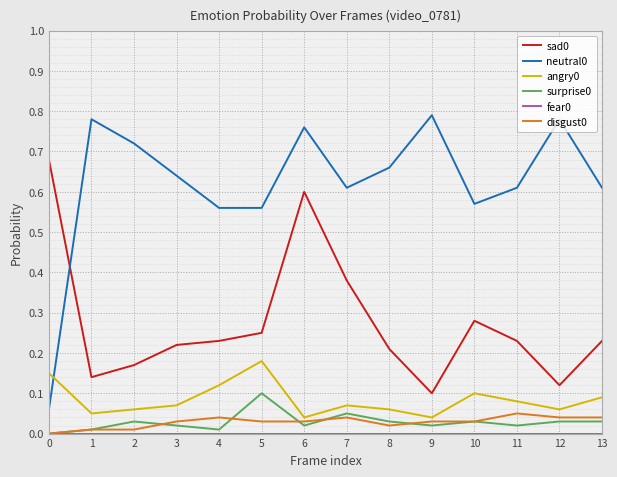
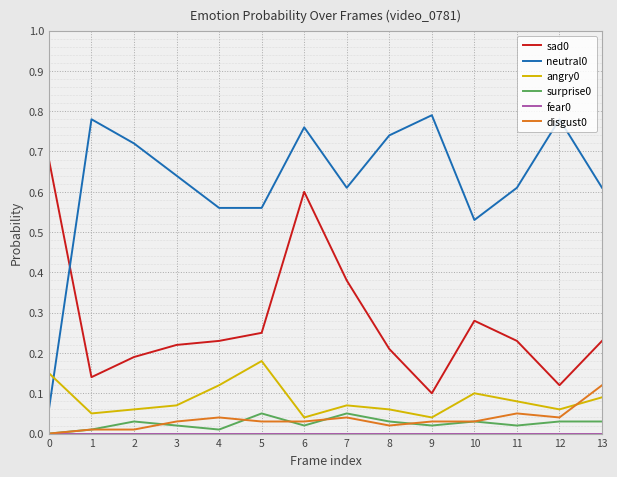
  {
    "sad0": {
      "0": 0.68,
      "1": 0.14,
-     "2": 0.17,
+     "2": 0.19,
      "3": 0.22,
      "4": 0.23,
      "5": 0.25,
      "6": 0.60,
      "7": 0.38,
      "8": 0.21,
      "9": 0.10,
      "10": 0.28,
      "11": 0.23,
      "12": 0.12,
      "13": 0.23
    },
    "neutral0": {
      "0": 0.06,
      "1": 0.78,
      "2": 0.72,
      "3": 0.64,
      "4": 0.56,
      "5": 0.56,
      "6": 0.76,
      "7": 0.61,
-     "8": 0.66,
+     "8": 0.74,
      "9": 0.79,
-     "10": 0.57,
+     "10": 0.53,
      "11": 0.61,
      "13": 0.61
    },
    "angry0": {
      "0": 0.15,
      "1": 0.05,
      "2": 0.06,
      "3": 0.07,
      "4": 0.12,
      "5": 0.18,
      "6": 0.04,
      "7": 0.07,
      "8": 0.06,
      "9": 0.04,
      "10": 0.10,
      "11": 0.08,
      "12": 0.06,
      "13": 0.09
    },
    "surprise0": {
      "2": 0.03,
      "3": 0.02,
      "4": 0.01,
-     "5": 0.10,
+     "5": 0.05,
      "6": 0.02,
      "7": 0.05,
      "8": 0.03,
      "9": 0.02,
      "11": 0.02,
      "12": 0.03,
      "13": 0.03
    },
    "fear0": {
      "1": 0.00,
      "2": 0.00,
      "3": 0.00,
      "4": 0.00,
      "5": 0.00,
      "6": 0.00,
      "7": 0.00,
      "8": 0.00,
      "9": 0.00,
      "10": 0.00,
      "11": 0.00,
      "12": 0.00,
      "13": 0.00
    },
    "disgust0": {
      "2": 0.01,
      "3": 0.03,
      "4": 0.04,
      "5": 0.03,
      "6": 0.03,
      "7": 0.04,
      "8": 0.02,
      "9": 0.03,
      "11": 0.05,
      "12": 0.04,
-     "13": 0.04
+     "13": 0.12
    }
  }
